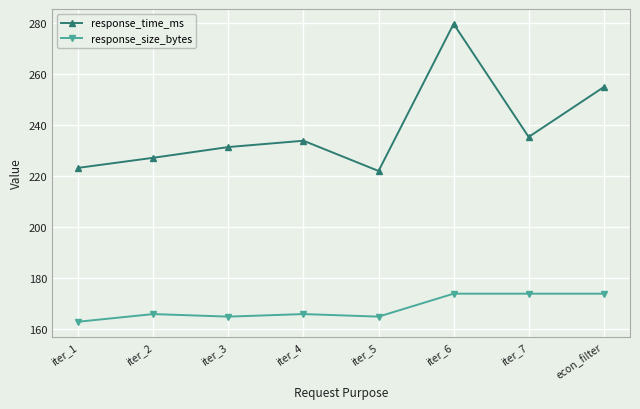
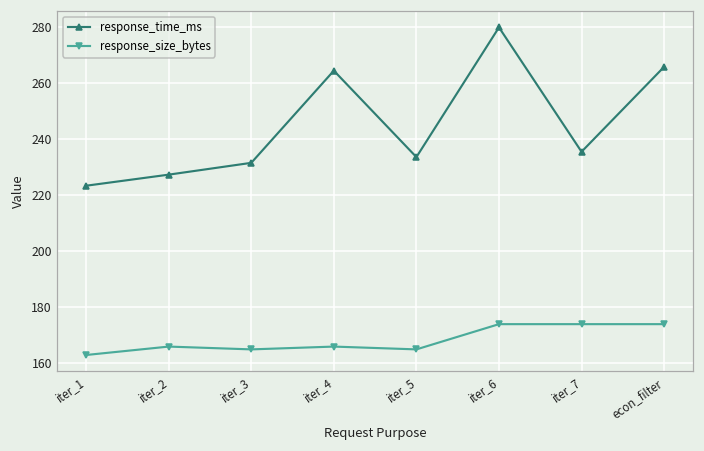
  {
    "response_time_ms": {
      "iter_1": 223,
      "iter_2": 227,
      "iter_3": 232,
-     "iter_4": 234,
-     "iter_5": 222,
+     "iter_4": 264,
+     "iter_5": 234,
      "iter_6": 280,
      "iter_7": 235,
-     "econ_filter": 255
+     "econ_filter": 266
    },
    "response_size_bytes": {
      "iter_1": 163,
      "iter_2": 166,
      "iter_3": 165,
      "iter_4": 166,
      "iter_5": 165,
      "iter_6": 174,
      "iter_7": 174,
      "econ_filter": 174
    }
  }
